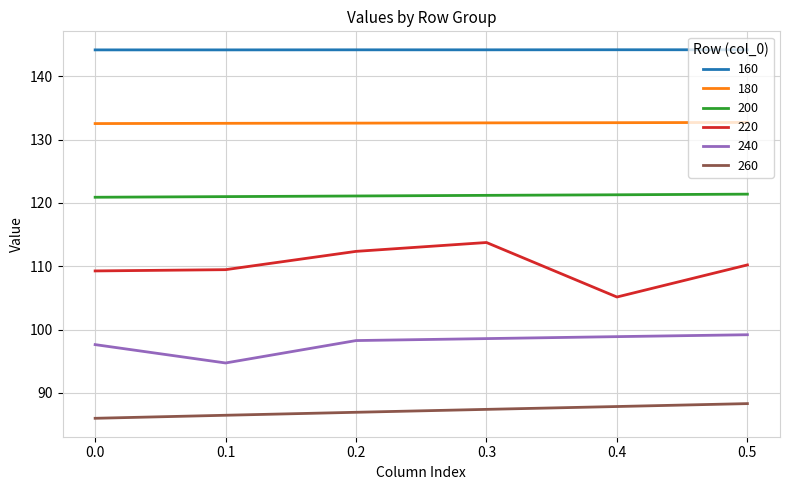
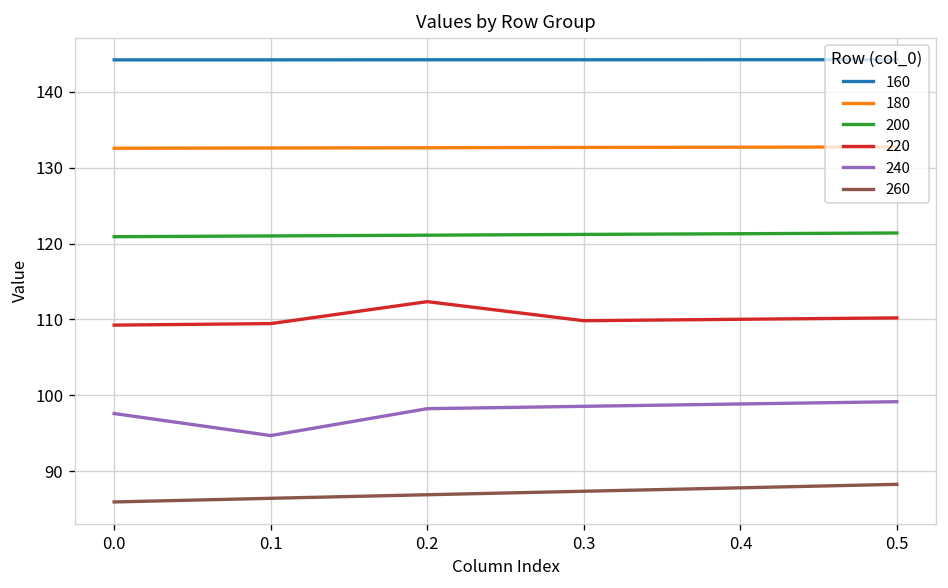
  {
    "160": {
      "0.0": 144,
      "0.1": 144,
      "0.2": 144,
      "0.3": 144,
      "0.4": 144
    },
    "180": {
      "0.0": 133,
      "0.1": 133,
      "0.2": 133,
      "0.3": 133,
      "0.4": 133
    },
    "200": {
      "0.0": 121,
      "0.1": 121,
      "0.2": 121,
      "0.3": 121,
      "0.4": 121,
      "0.5": 121
    },
    "220": {
      "0.0": 109,
      "0.1": 109,
      "0.2": 112,
-     "0.3": 114,
-     "0.4": 105,
+     "0.3": 110,
+     "0.4": 110,
      "0.5": 110
    },
    "240": {
      "0.0": 98,
      "0.1": 95,
      "0.2": 98,
      "0.3": 99,
      "0.4": 99,
      "0.5": 99
    },
    "260": {
      "0.0": 86,
      "0.1": 86,
      "0.2": 87,
      "0.3": 87,
      "0.4": 88,
      "0.5": 88
    }
  }
